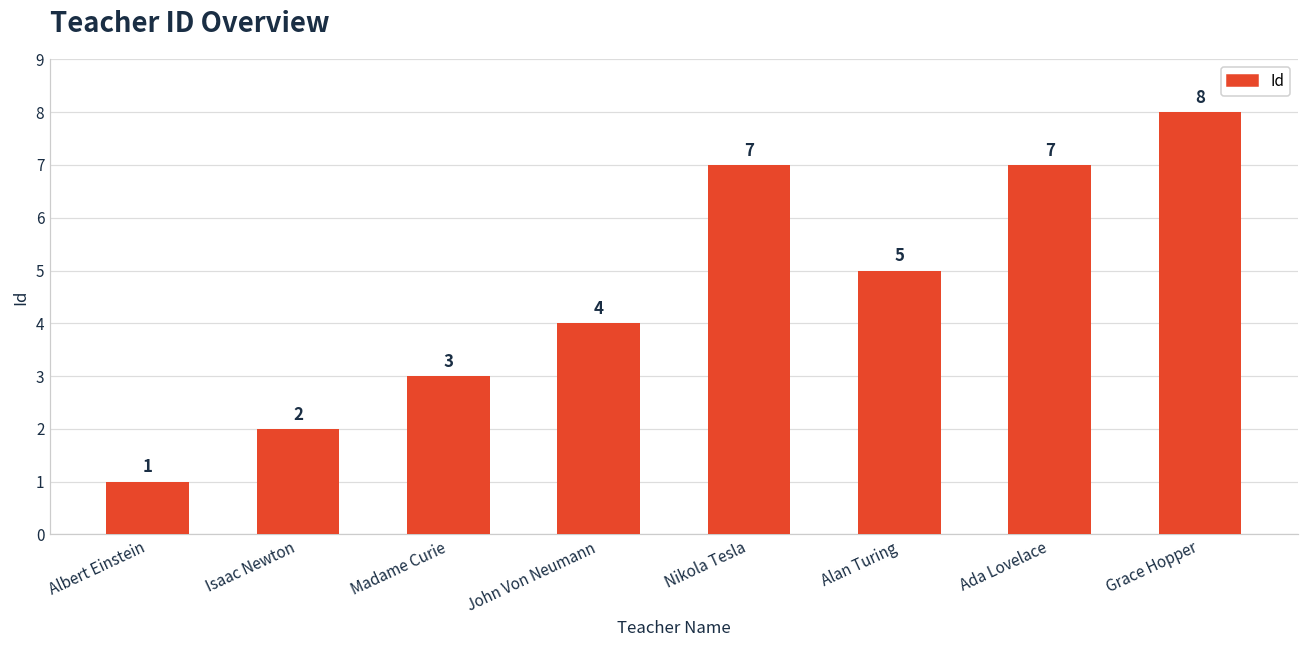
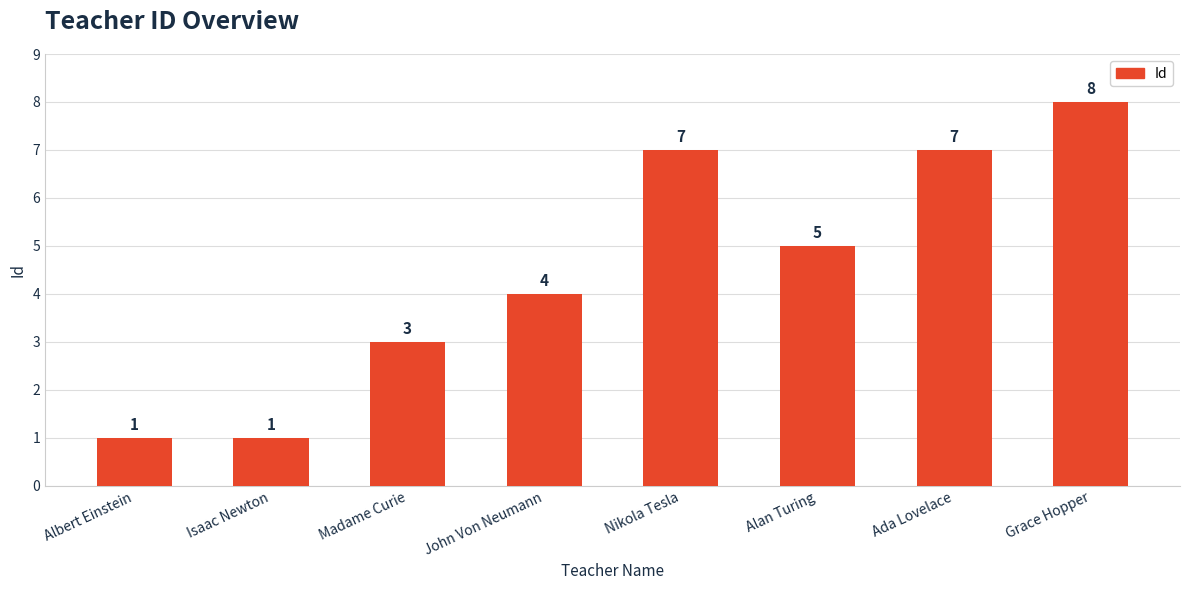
  {
    "Albert Einstein": 1,
-   "Isaac Newton": 2,
+   "Isaac Newton": 1,
    "Madame Curie": 3,
    "John Von Neumann": 4,
    "Nikola Tesla": 7,
    "Alan Turing": 5,
    "Ada Lovelace": 7,
    "Grace Hopper": 8
  }
